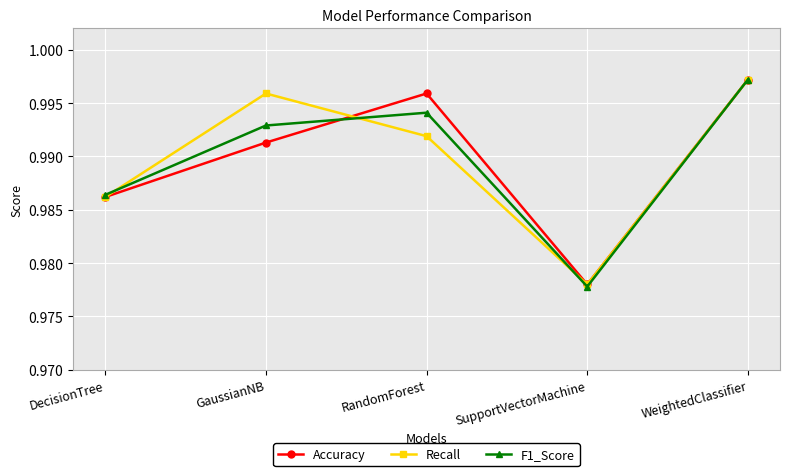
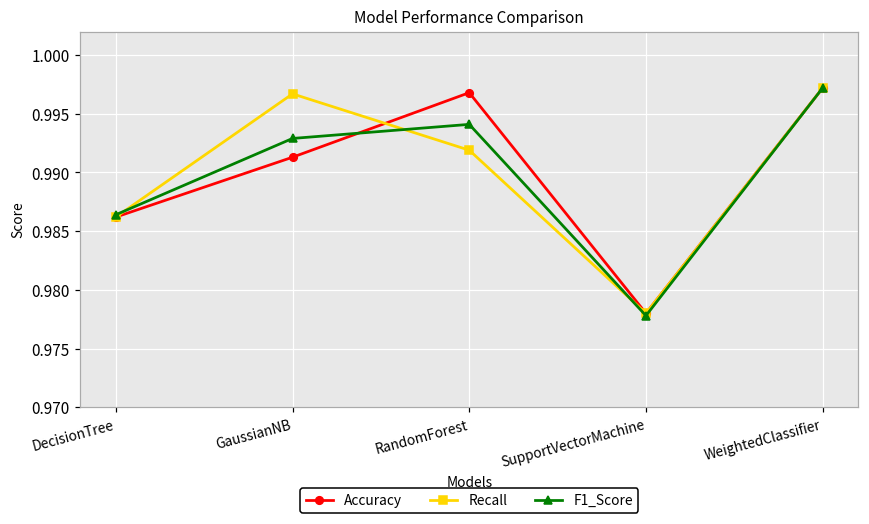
  {
    "Accuracy": {
      "GaussianNB": 0.9913,
-     "RandomForest": 0.9959
+     "RandomForest": 0.9968
    },
    "Recall": {
-     "GaussianNB": 0.9959,
+     "GaussianNB": 0.9967,
      "RandomForest": 0.9919
    },
    "F1_Score": {
      "GaussianNB": 0.9929,
      "RandomForest": 0.9941
    }
  }
